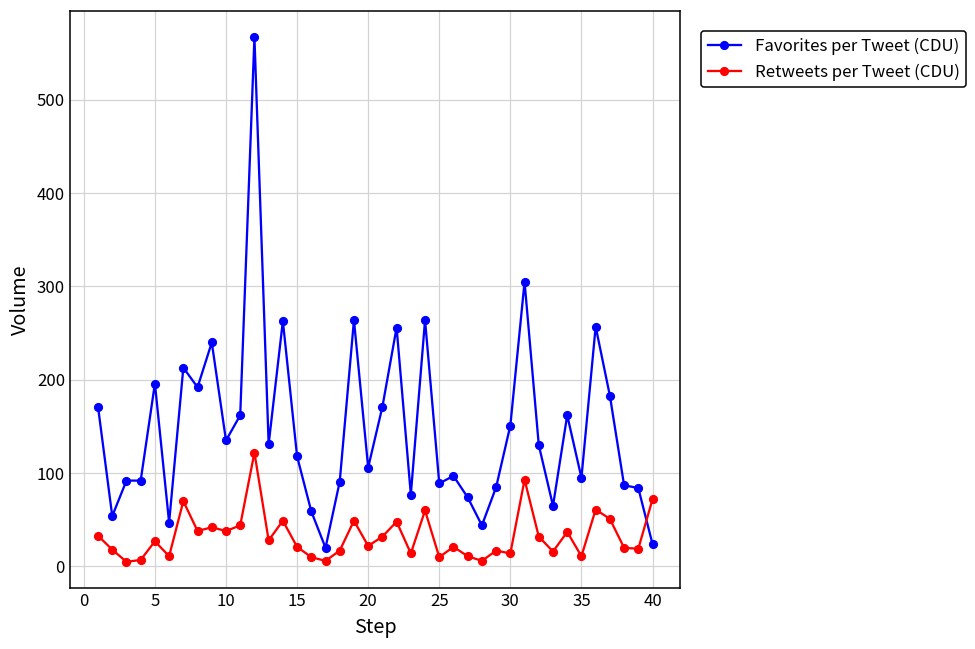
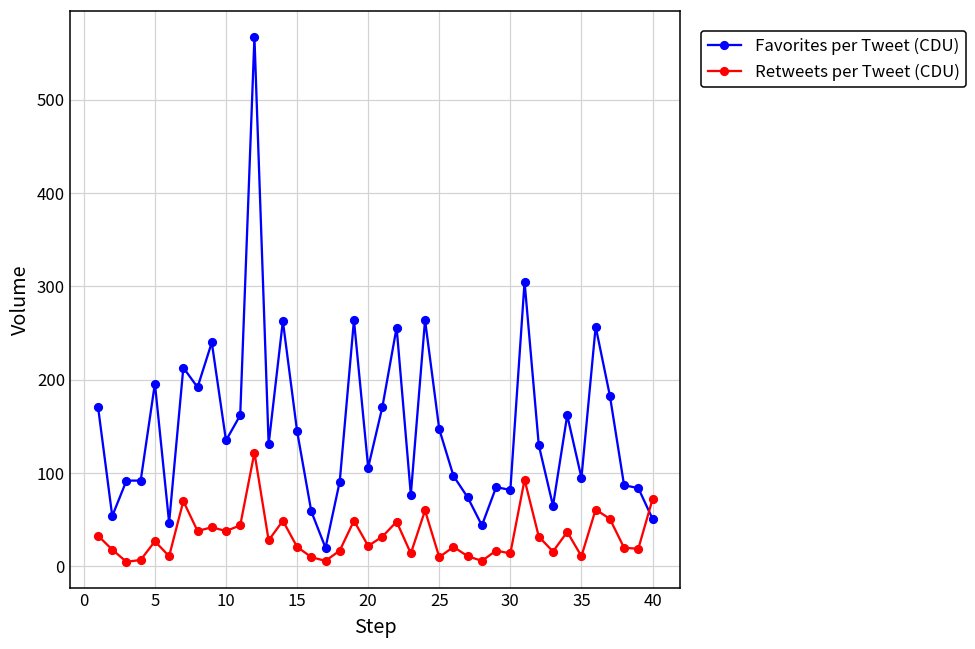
  {
    "Favorites per Tweet (CDU)": {
      "5": 200,
      "10": 140,
-     "15": 120,
+     "15": 150,
      "20": 110,
-     "25": 90,
-     "30": 150,
+     "25": 150,
+     "30": 80,
      "35": 100,
-     "40": 20
+     "40": 50
    },
    "Retweets per Tweet (CDU)": {
      "5": 30,
      "10": 40,
      "15": 20,
      "20": 20,
      "25": 10,
      "30": 10,
      "35": 10,
      "40": 70
    }
  }
